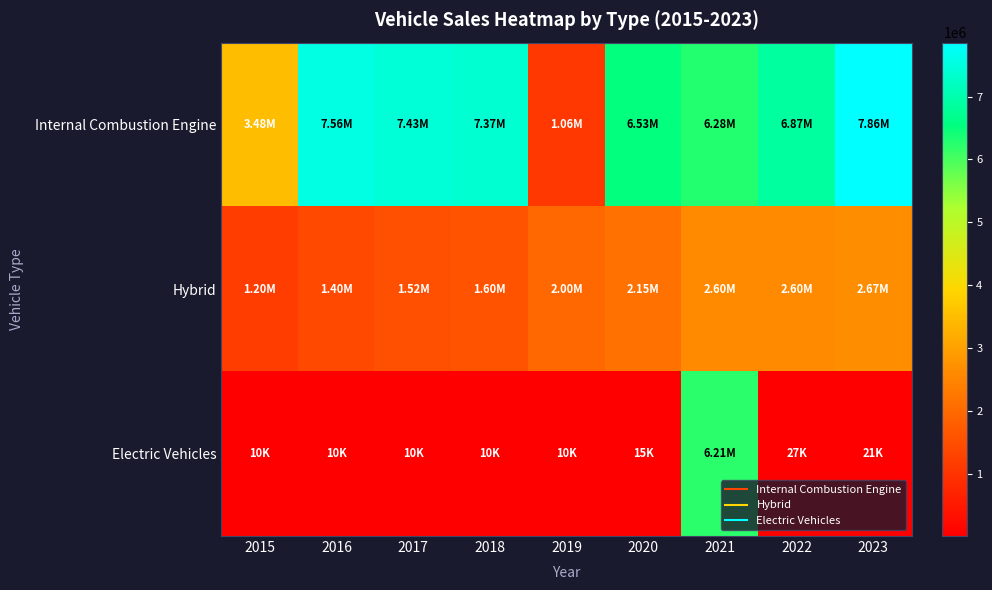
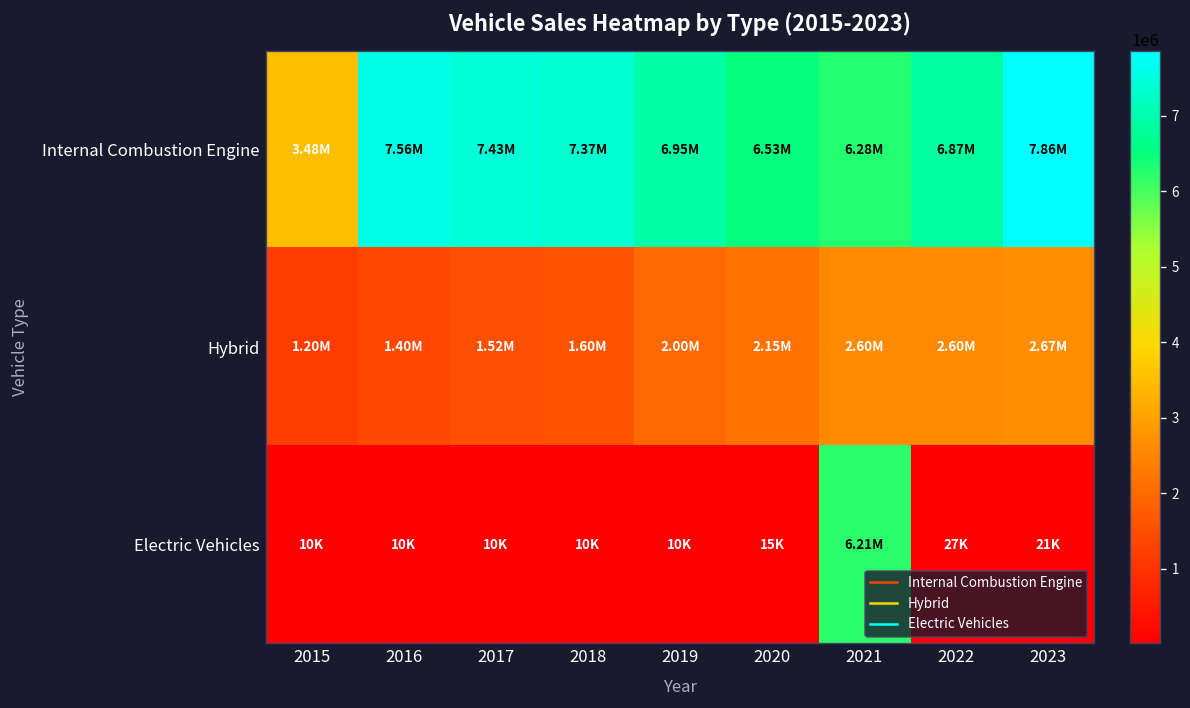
  {
    "Internal Combustion Engine": {
      "2015": "3.48M",
      "2016": "7.56M",
      "2017": "7.43M",
      "2018": "7.37M",
-     "2019": "1.06M",
+     "2019": "6.95M",
      "2020": "6.53M",
      "2021": "6.28M",
      "2022": "6.87M",
      "2023": "7.86M"
    },
    "Hybrid": {
      "2015": "1.20M",
      "2016": "1.40M",
      "2017": "1.52M",
      "2018": "1.60M",
      "2019": "2.00M",
      "2020": "2.15M",
      "2021": "2.60M",
      "2022": "2.60M",
      "2023": "2.67M"
    },
    "Electric Vehicles": {
      "2015": "10K",
      "2016": "10K",
      "2017": "10K",
      "2018": "10K",
      "2019": "10K",
      "2020": "15K",
      "2021": "6.21M",
      "2022": "27K",
      "2023": "21K"
    }
  }
